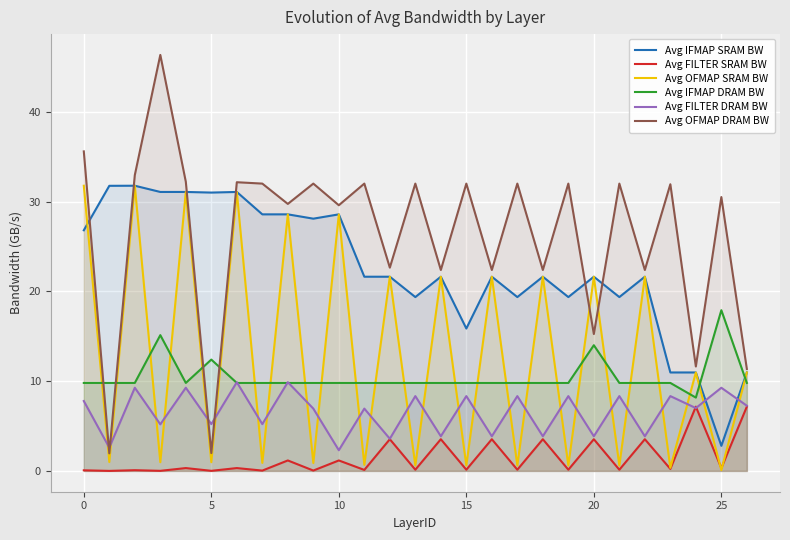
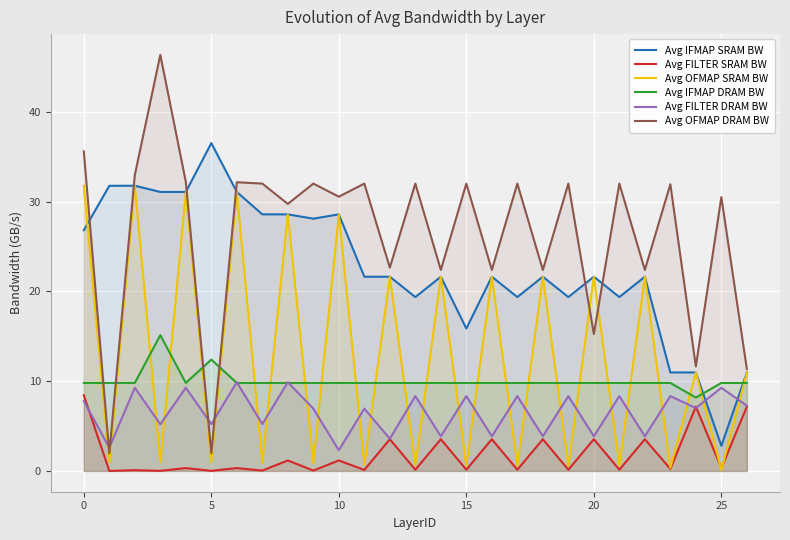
  {
    "Avg IFMAP SRAM BW": {
      "0": 27,
-     "5": 31,
+     "5": 37,
      "15": 16,
      "25": 3
    },
    "Avg FILTER SRAM BW": {
-     "0": 0,
+     "0": 8,
      "5": 0,
      "10": 1,
      "15": 0,
      "20": 4
    },
    "Avg OFMAP SRAM BW": {
      "0": 32,
      "5": 1,
      "15": 1
    },
    "Avg IFMAP DRAM BW": {
      "0": 10,
      "5": 12,
      "10": 10,
      "15": 10,
-     "20": 14,
-     "25": 18
+     "20": 10,
+     "25": 10
    },
    "Avg FILTER DRAM BW": {
      "0": 8,
      "5": 5,
      "10": 2,
      "15": 8,
      "20": 4,
      "25": 9
    },
    "Avg OFMAP DRAM BW": {
      "0": 36,
      "5": 2,
-     "10": 30,
+     "10": 31,
      "15": 32,
      "20": 15,
      "25": 31
    }
  }
